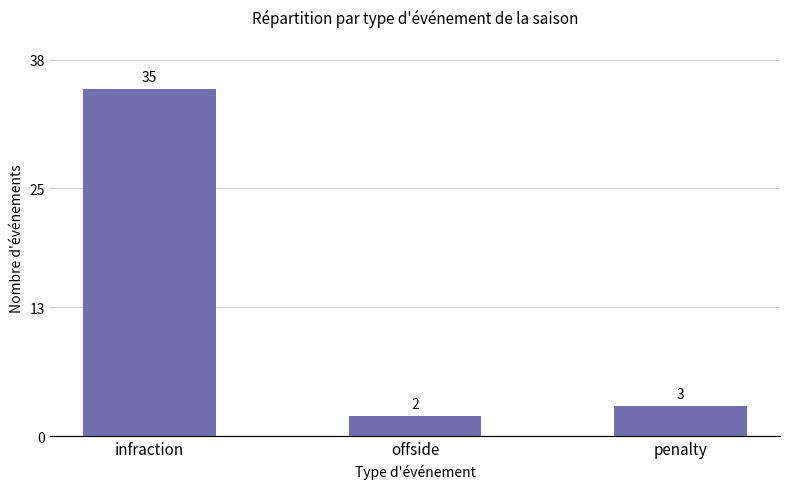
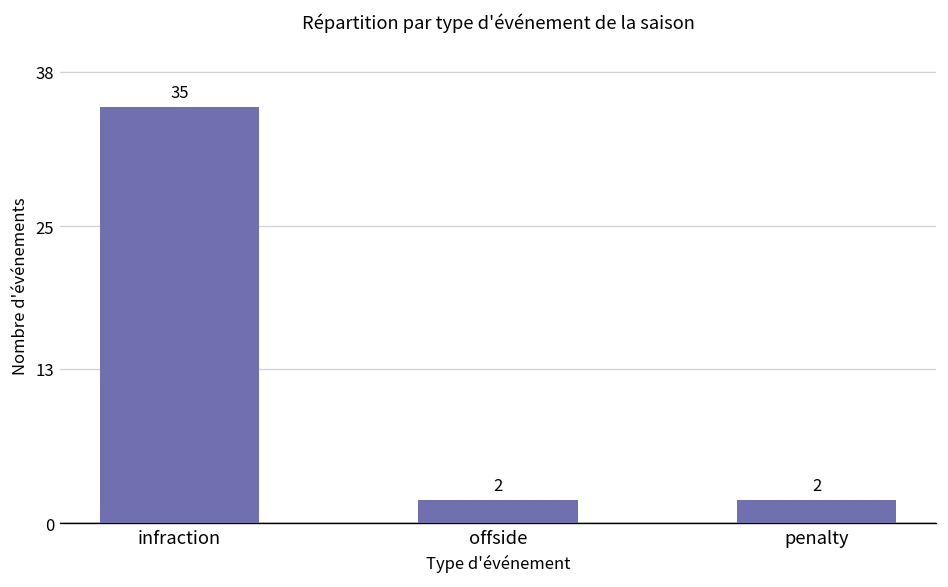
  {
    "infraction": 35,
    "offside": 2,
-   "penalty": 3
+   "penalty": 2
  }
